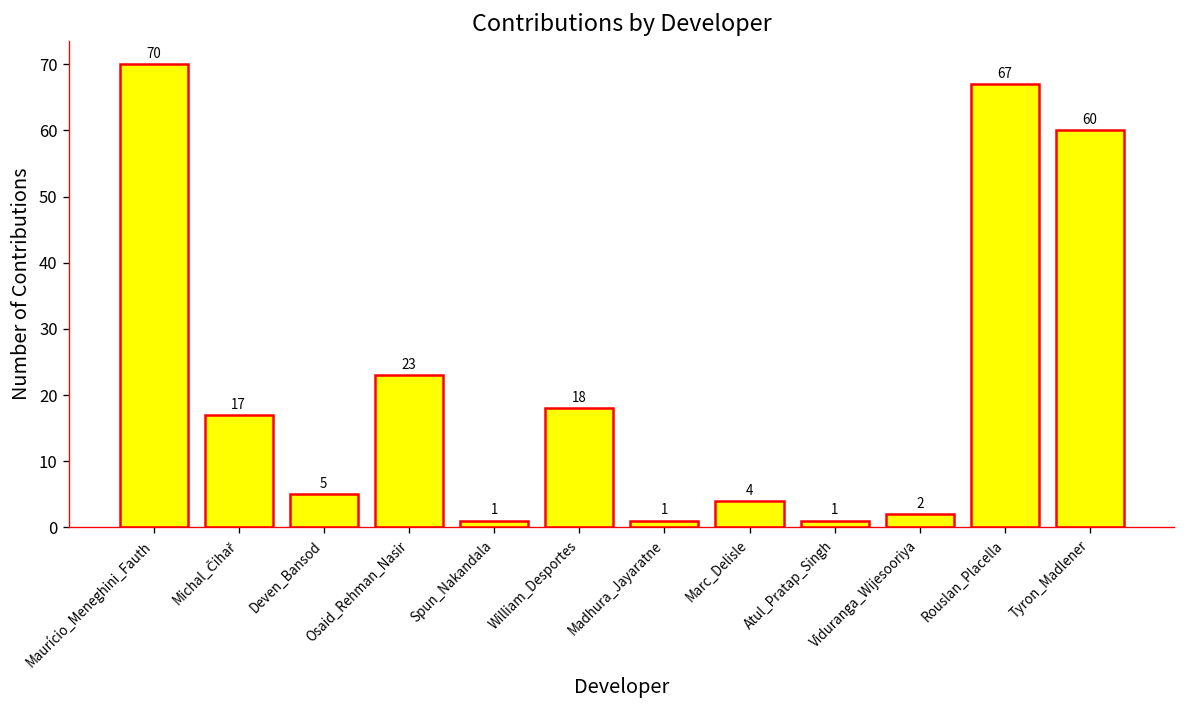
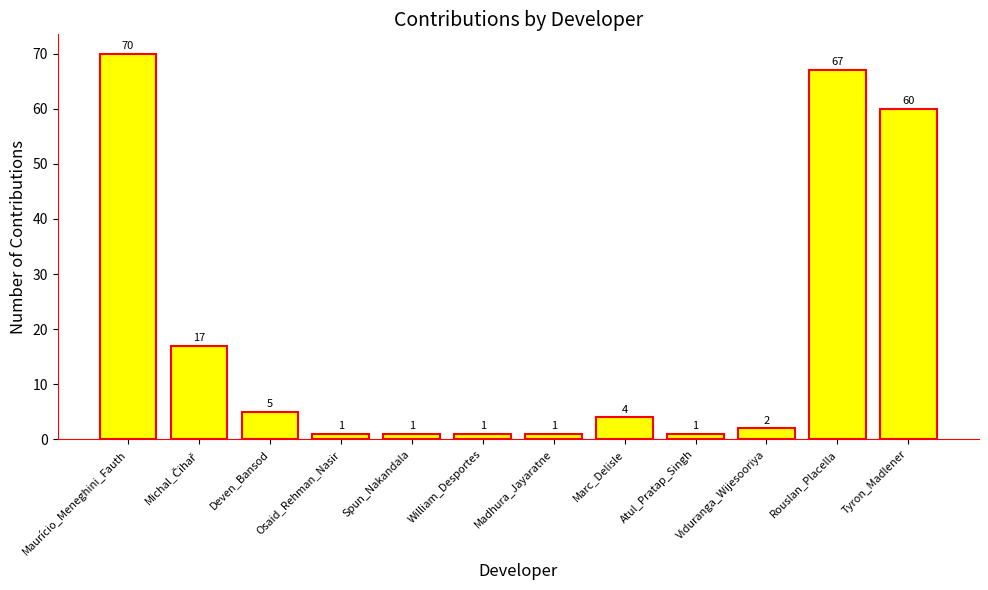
  {
    "Maurício_Meneghini_Fauth": 70,
    "Michal_Čihař": 17,
    "Deven_Bansod": 5,
-   "Osaid_Rehman_Nasir": 23,
+   "Osaid_Rehman_Nasir": 1,
    "Spun_Nakandala": 1,
-   "William_Desportes": 18,
+   "William_Desportes": 1,
    "Madhura_Jayaratne": 1,
    "Marc_Delisle": 4,
    "Atul_Pratap_Singh": 1,
    "Viduranga_Wijesooriya": 2,
    "Rouslan_Placella": 67,
    "Tyron_Madlener": 60
  }
